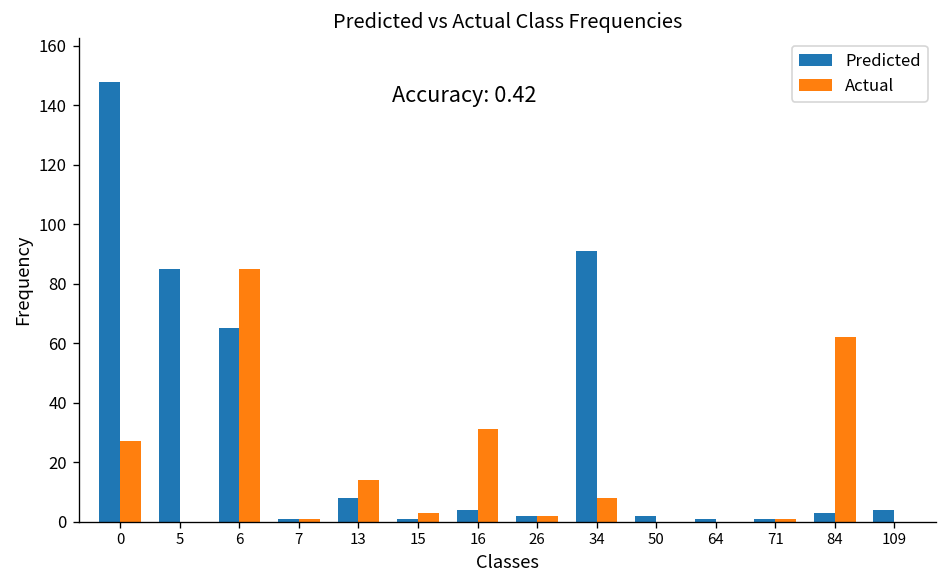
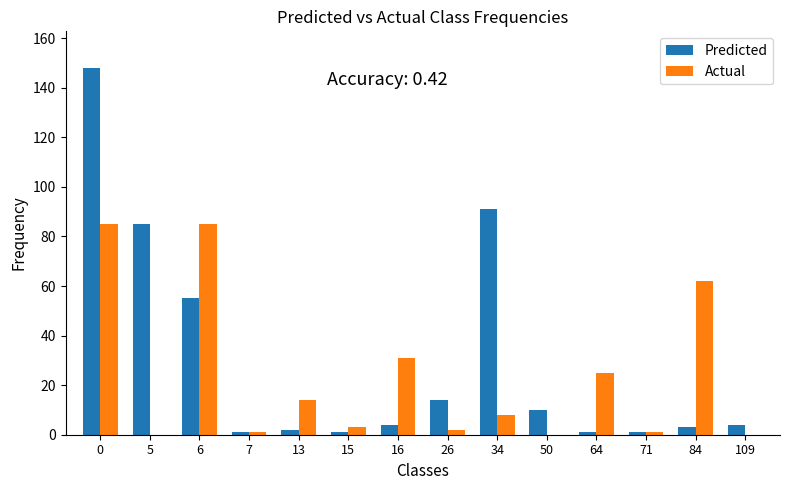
  {
    "Predicted": {
      "0": 148,
      "5": 85,
-     "6": 65,
-     "13": 8,
+     "6": 55,
+     "13": 2,
      "16": 4,
-     "26": 2,
+     "26": 14,
      "34": 91,
-     "50": 2,
+     "50": 10,
      "84": 3,
      "109": 4
    },
    "Actual": {
-     "0": 27,
+     "0": 85,
      "5": 0,
      "6": 85,
      "13": 14,
      "15": 3,
      "16": 31,
      "26": 2,
      "34": 8,
      "50": 0,
-     "64": 0,
+     "64": 25,
      "84": 62,
      "109": 0
    }
  }
